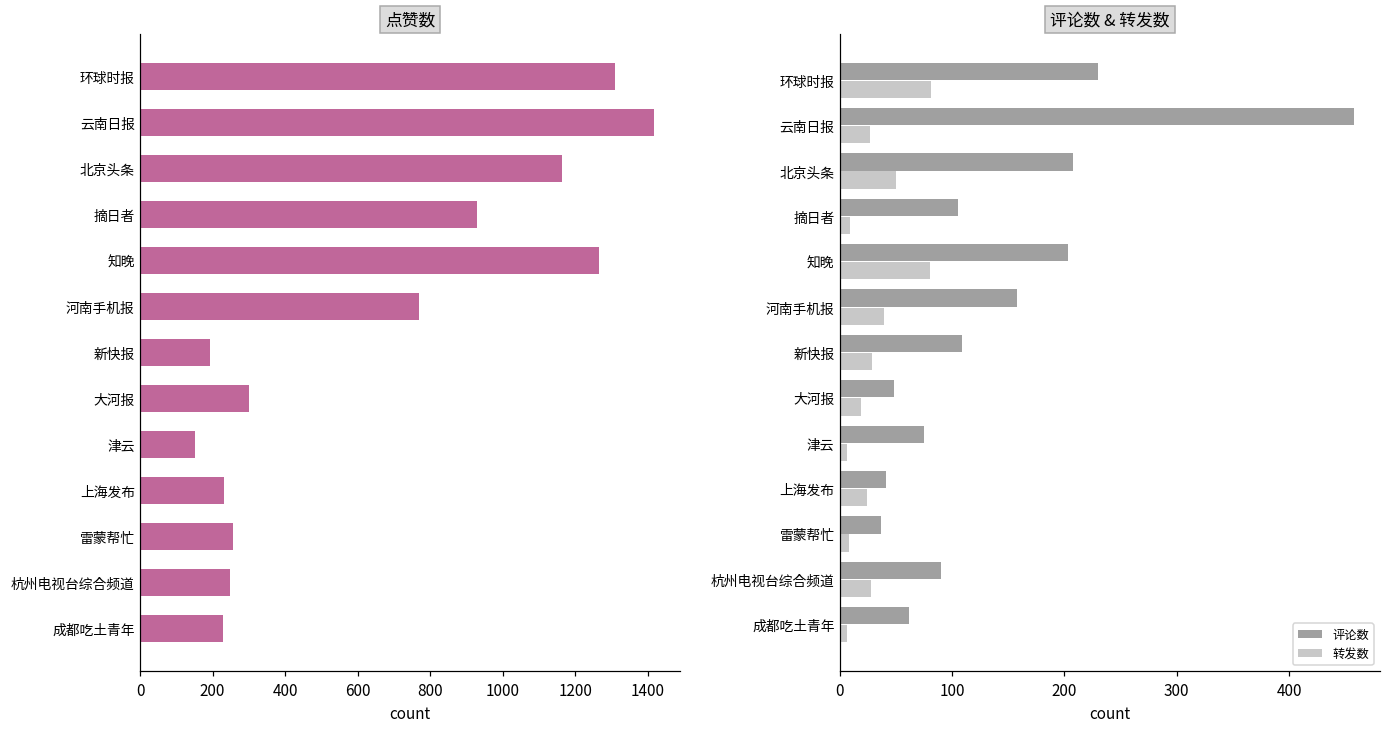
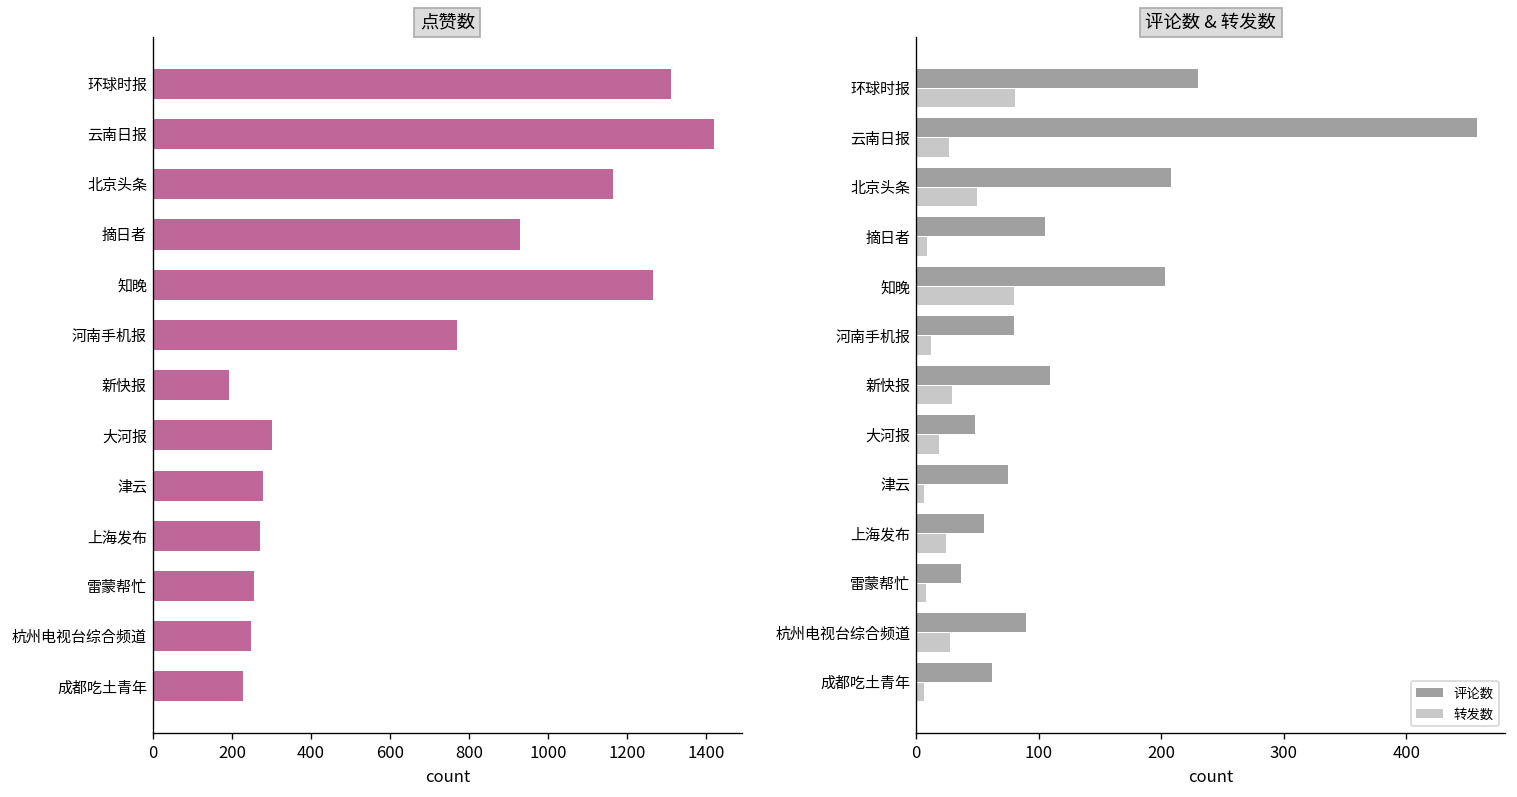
  {
    "点赞数": {
      "环球时报": 1310,
      "云南日报": 1420,
      "北京头条": 1160,
      "摘日者": 930,
      "知晚": 1270,
      "河南手机报": 770,
      "新快报": 190,
      "大河报": 300,
-     "津云": 150,
-     "上海发布": 230,
+     "津云": 280,
+     "上海发布": 270,
      "雷蒙帮忙": 260,
      "杭州电视台综合频道": 250,
      "成都吃土青年": 230
    },
    "评论数 & 转发数": {
      "评论数": {
        "环球时报": 230,
        "云南日报": 458,
        "北京头条": 208,
        "摘日者": 105,
        "知晚": 203,
-       "河南手机报": 158,
+       "河南手机报": 80,
        "新快报": 109,
        "大河报": 48,
        "津云": 75,
-       "上海发布": 41,
+       "上海发布": 55,
        "雷蒙帮忙": 37,
        "杭州电视台综合频道": 90,
        "成都吃土青年": 62
      },
      "转发数": {
        "环球时报": 81,
        "云南日报": 27,
        "北京头条": 50,
        "摘日者": 9,
        "知晚": 80,
-       "河南手机报": 39,
+       "河南手机报": 12,
        "新快报": 29,
        "大河报": 19,
        "津云": 6,
        "上海发布": 24,
        "雷蒙帮忙": 8,
        "杭州电视台综合频道": 28,
        "成都吃土青年": 6
      }
    }
  }
